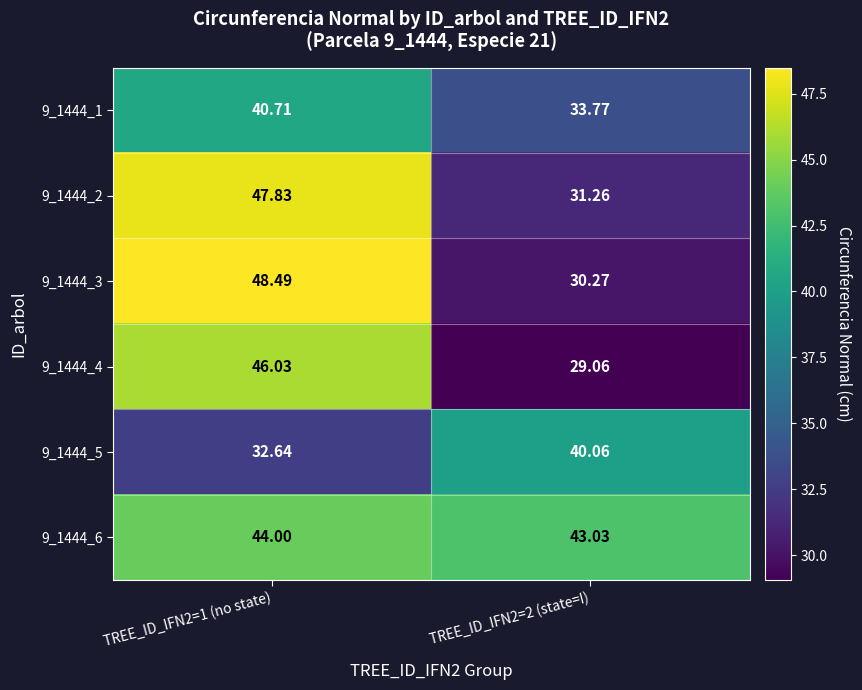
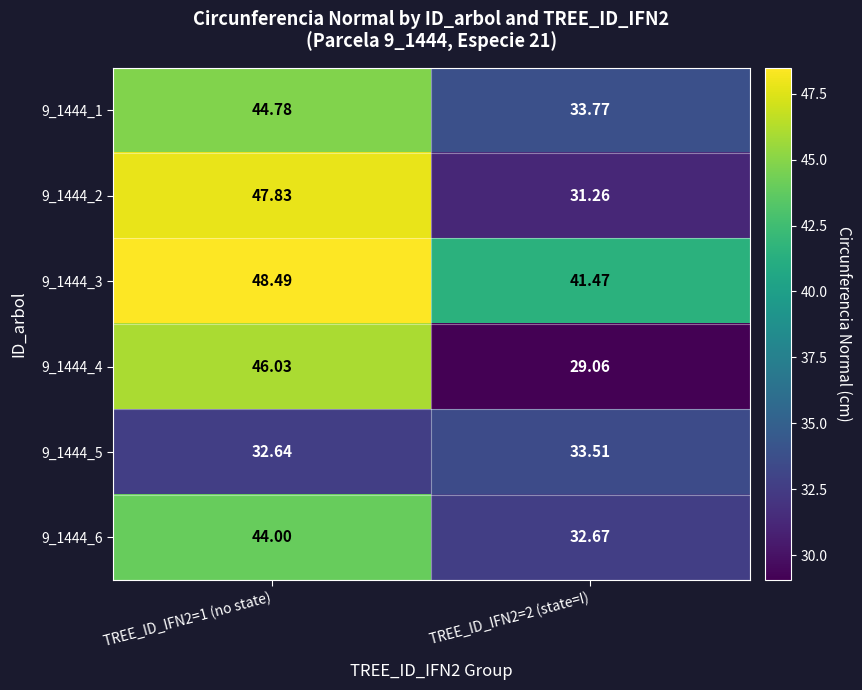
  {
    "9_1444_1": {
-     "TREE_ID_IFN2=1 (no state)": 40.71,
+     "TREE_ID_IFN2=1 (no state)": 44.78,
      "TREE_ID_IFN2=2 (state=I)": 33.77
    },
    "9_1444_2": {
      "TREE_ID_IFN2=1 (no state)": 47.83,
      "TREE_ID_IFN2=2 (state=I)": 31.26
    },
    "9_1444_3": {
      "TREE_ID_IFN2=1 (no state)": 48.49,
-     "TREE_ID_IFN2=2 (state=I)": 30.27
+     "TREE_ID_IFN2=2 (state=I)": 41.47
    },
    "9_1444_4": {
      "TREE_ID_IFN2=1 (no state)": 46.03,
      "TREE_ID_IFN2=2 (state=I)": 29.06
    },
    "9_1444_5": {
      "TREE_ID_IFN2=1 (no state)": 32.64,
-     "TREE_ID_IFN2=2 (state=I)": 40.06
+     "TREE_ID_IFN2=2 (state=I)": 33.51
    },
    "9_1444_6": {
      "TREE_ID_IFN2=1 (no state)": 44.00,
-     "TREE_ID_IFN2=2 (state=I)": 43.03
+     "TREE_ID_IFN2=2 (state=I)": 32.67
    }
  }
